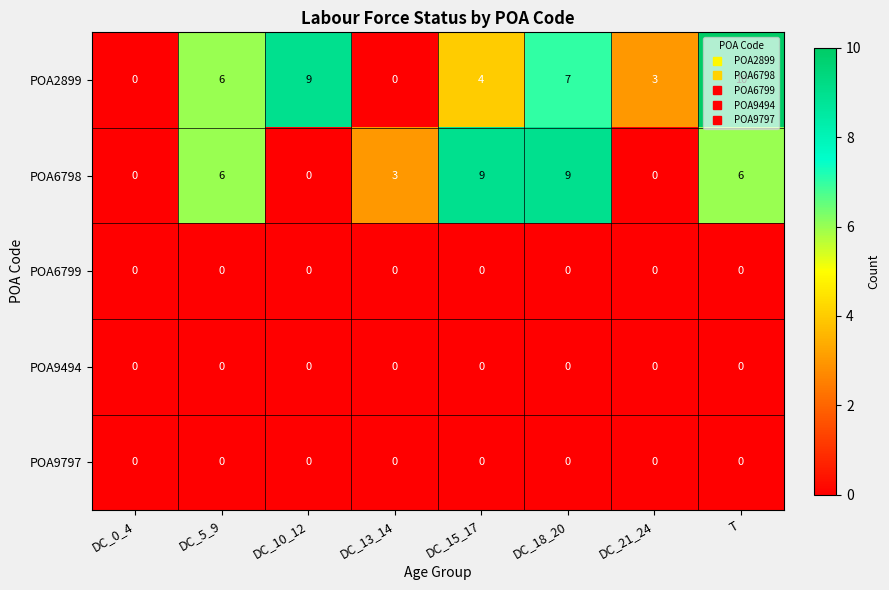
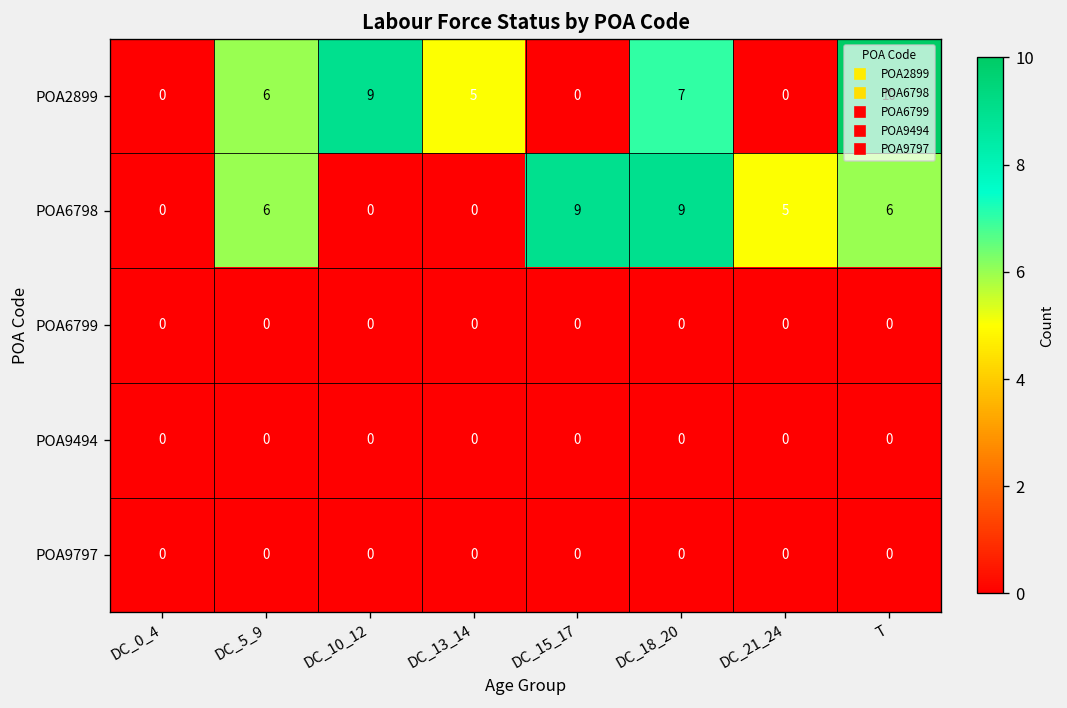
  {
    "POA2899": {
      "DC_0_4": 0,
      "DC_5_9": 6,
      "DC_10_12": 9,
-     "DC_13_14": 0,
-     "DC_15_17": 4,
+     "DC_13_14": 5,
+     "DC_15_17": 0,
      "DC_18_20": 7,
-     "DC_21_24": 3
+     "DC_21_24": 0
    },
    "POA6798": {
      "DC_0_4": 0,
      "DC_5_9": 6,
      "DC_10_12": 0,
-     "DC_13_14": 3,
+     "DC_13_14": 0,
      "DC_15_17": 9,
      "DC_18_20": 9,
-     "DC_21_24": 0,
+     "DC_21_24": 5,
      "T": 6
    },
    "POA6799": {
      "DC_0_4": 0,
      "DC_5_9": 0,
      "DC_10_12": 0,
      "DC_13_14": 0,
      "DC_15_17": 0,
      "DC_18_20": 0,
      "DC_21_24": 0,
      "T": 0
    },
    "POA9494": {
      "DC_0_4": 0,
      "DC_5_9": 0,
      "DC_10_12": 0,
      "DC_13_14": 0,
      "DC_15_17": 0,
      "DC_18_20": 0,
      "DC_21_24": 0,
      "T": 0
    },
    "POA9797": {
      "DC_0_4": 0,
      "DC_5_9": 0,
      "DC_10_12": 0,
      "DC_13_14": 0,
      "DC_15_17": 0,
      "DC_18_20": 0,
      "DC_21_24": 0,
      "T": 0
    }
  }
